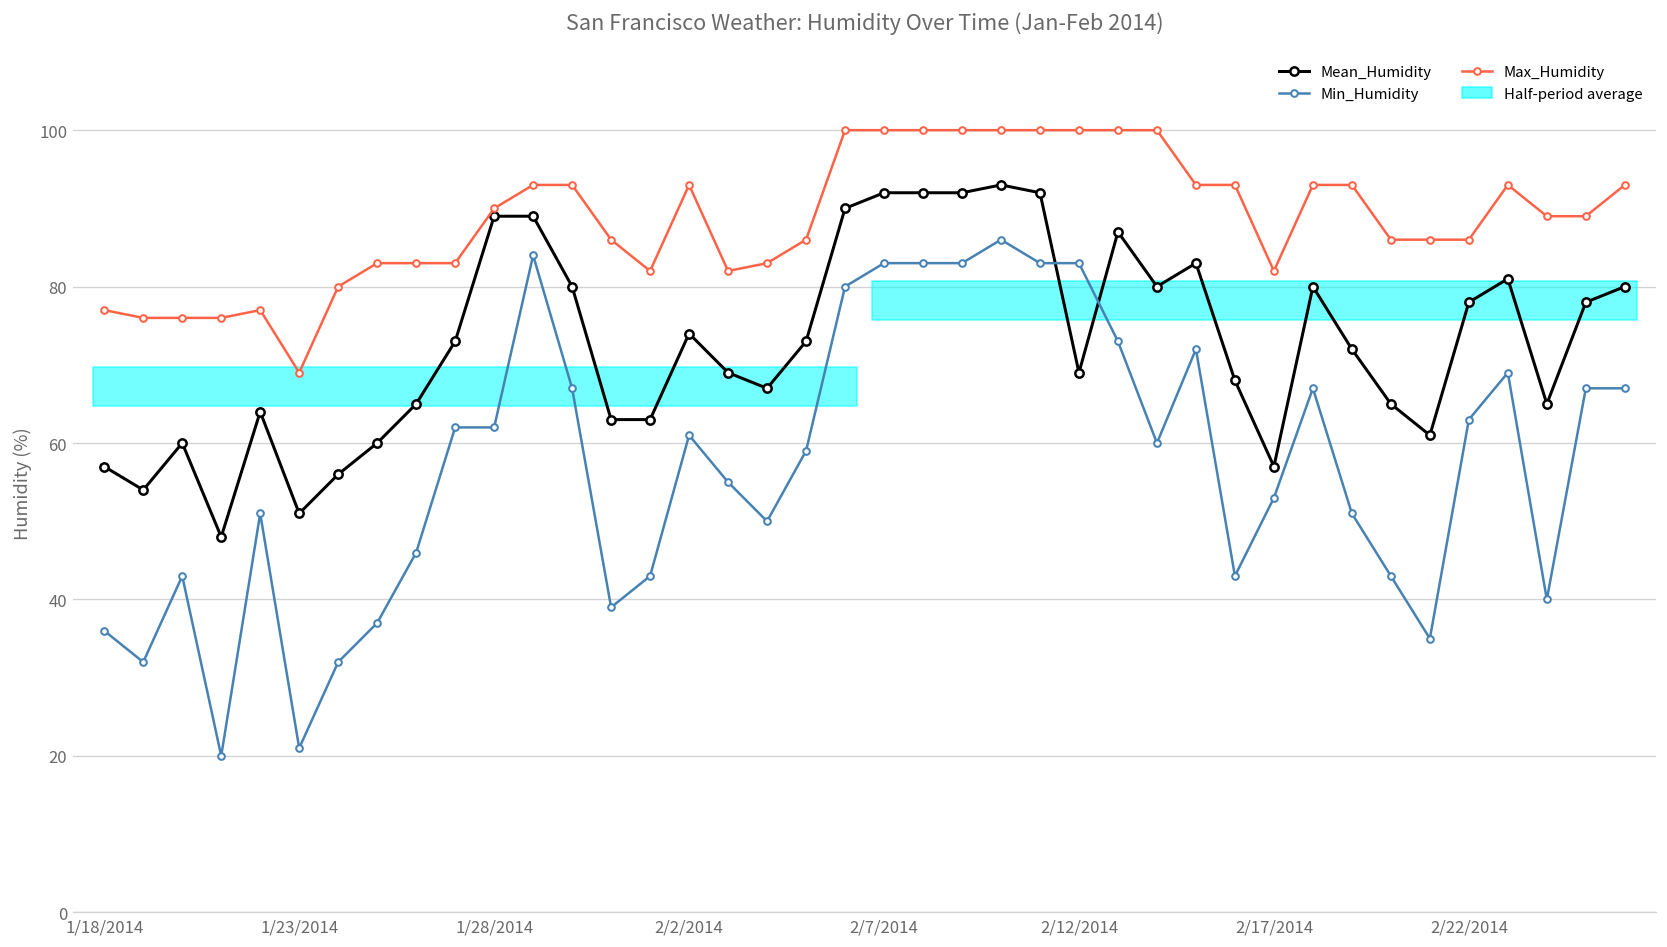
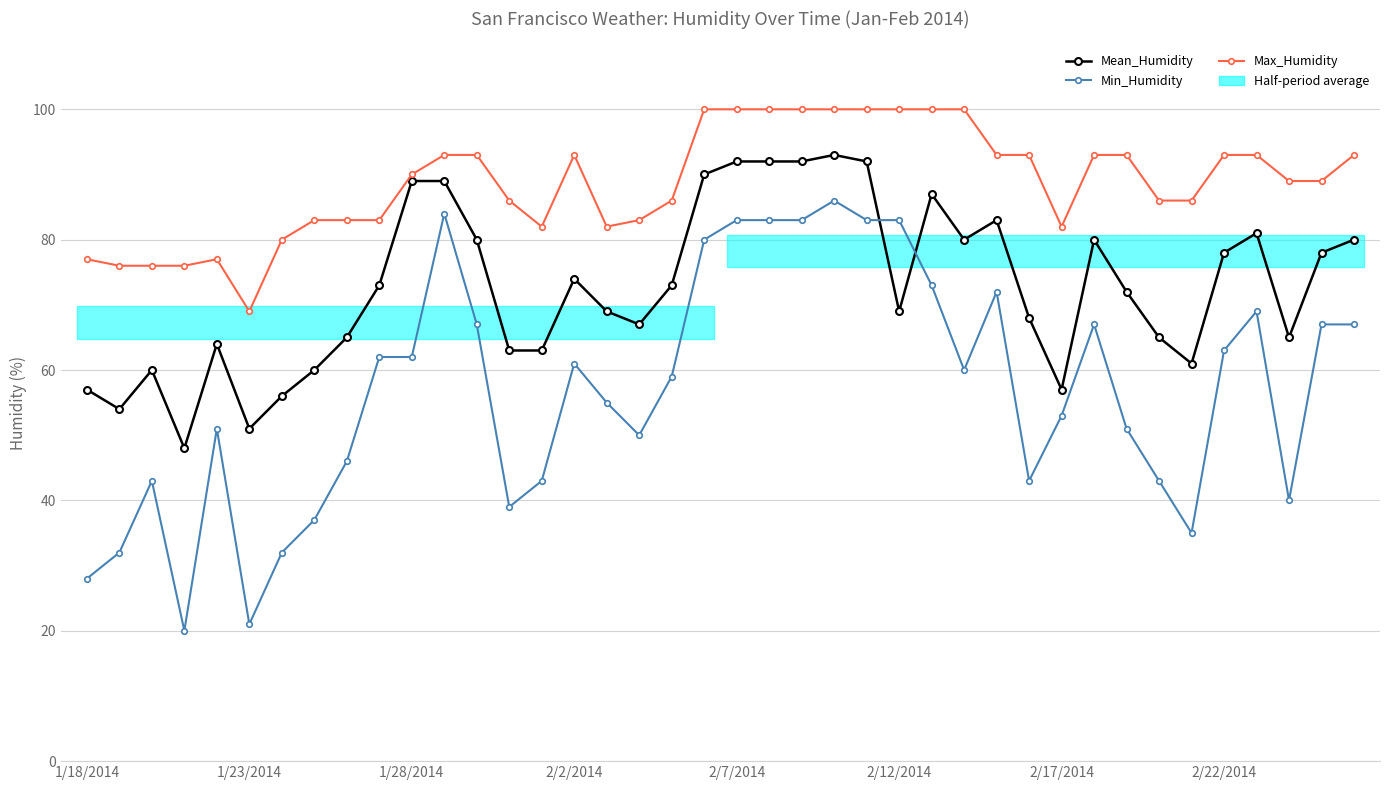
  {
    "Mean_Humidity": {
      "1/18/2014": 57,
      "1/23/2014": 51,
      "1/28/2014": 89,
      "2/2/2014": 74,
      "2/7/2014": 92,
      "2/12/2014": 69,
      "2/17/2014": 57,
      "2/22/2014": 78
    },
    "Min_Humidity": {
-     "1/18/2014": 36,
+     "1/18/2014": 28,
      "1/23/2014": 21,
      "1/28/2014": 62,
      "2/2/2014": 61,
      "2/7/2014": 83,
      "2/12/2014": 83,
      "2/17/2014": 53,
      "2/22/2014": 63
    },
    "Max_Humidity": {
      "1/18/2014": 77,
      "1/23/2014": 69,
      "1/28/2014": 90,
      "2/2/2014": 93,
      "2/7/2014": 100,
      "2/12/2014": 100,
      "2/17/2014": 82,
-     "2/22/2014": 86
+     "2/22/2014": 93
    }
  }
